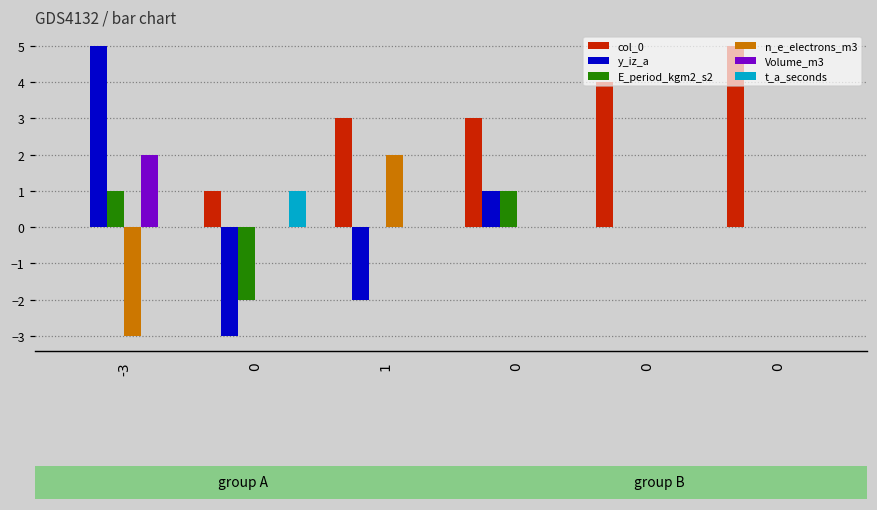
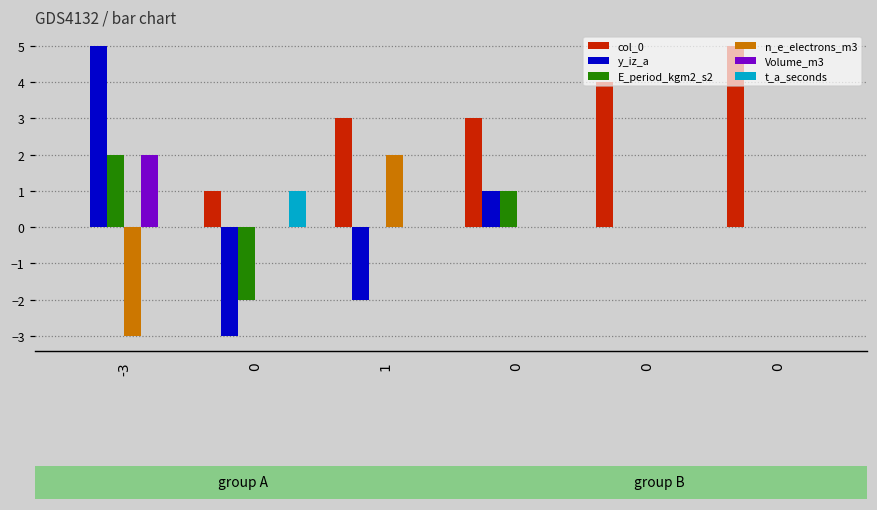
  {
    "col_0": {
      "-3": 0,
      "1": 3
    },
    "y_iz_a": {
      "-3": 5,
      "1": -2
    },
    "E_period_kgm2_s2": {
-     "-3": 1,
+     "-3": 2,
      "1": 0
    },
    "n_e_electrons_m3": {
      "-3": -3,
      "1": 2
    },
    "Volume_m3": {
      "-3": 2,
      "1": 0
    },
    "t_a_seconds": {
      "-3": 0,
      "1": 0
    }
  }
